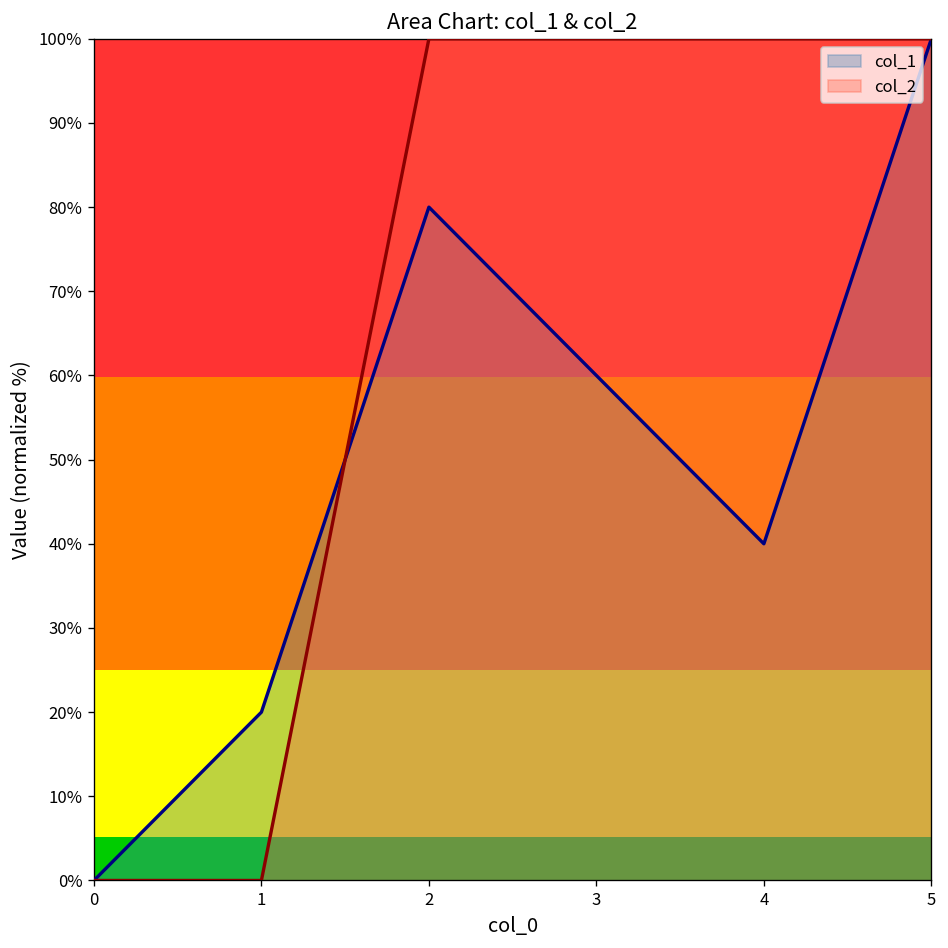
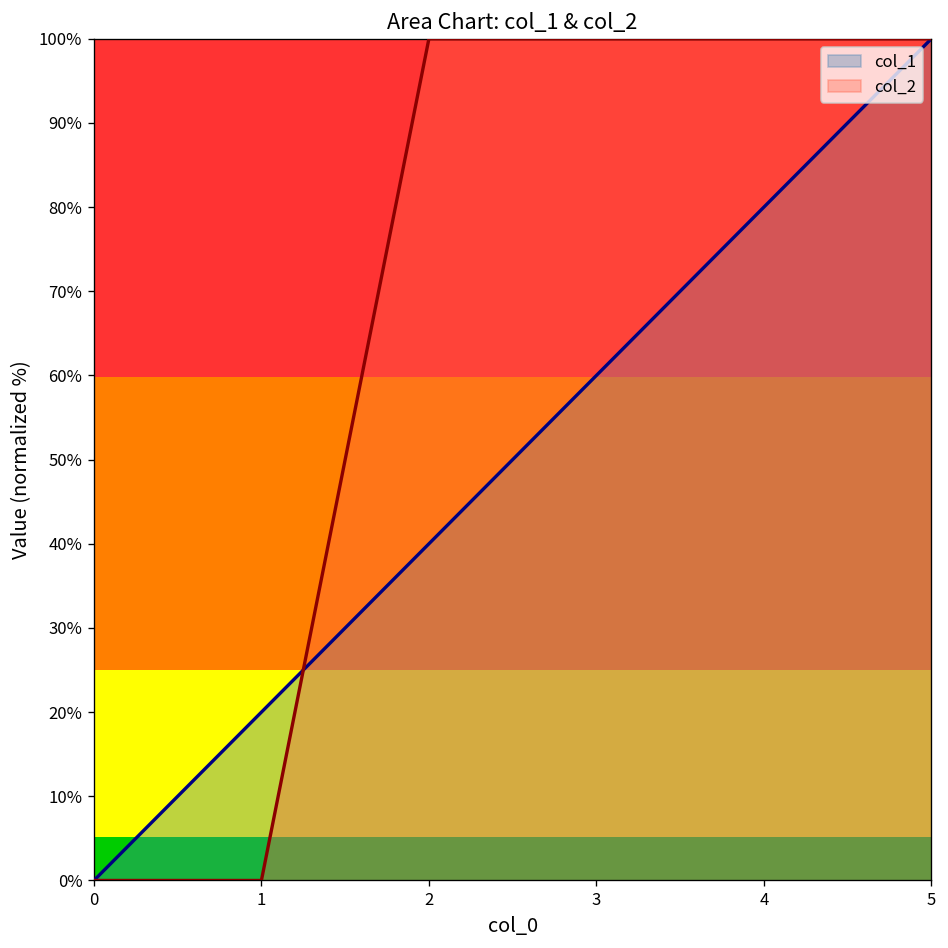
  {
    "col_1": {
      "1": "20%",
-     "2": "80%",
+     "2": "40%",
      "3": "60%",
-     "4": "40%"
+     "4": "80%"
    },
    "col_2": {
      "1": "0%",
      "2": "100%",
      "3": "100%",
      "4": "100%"
    }
  }
